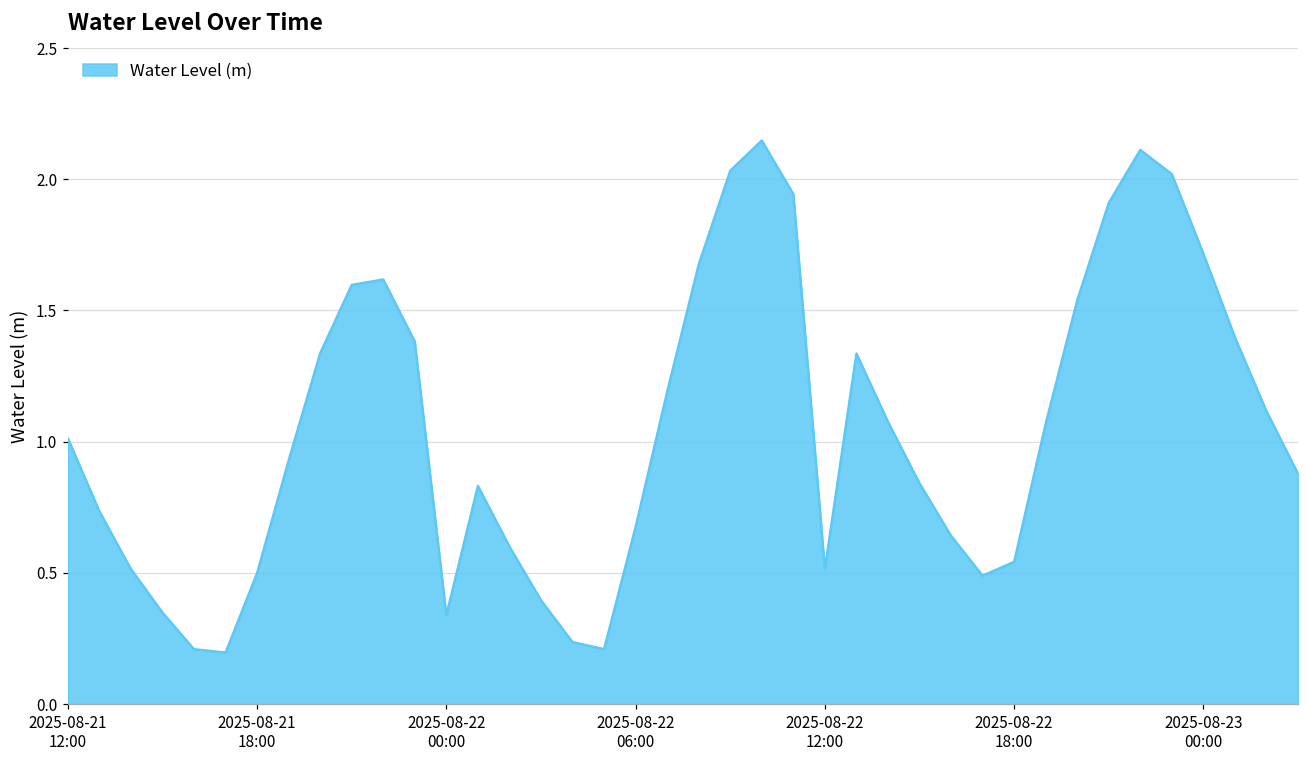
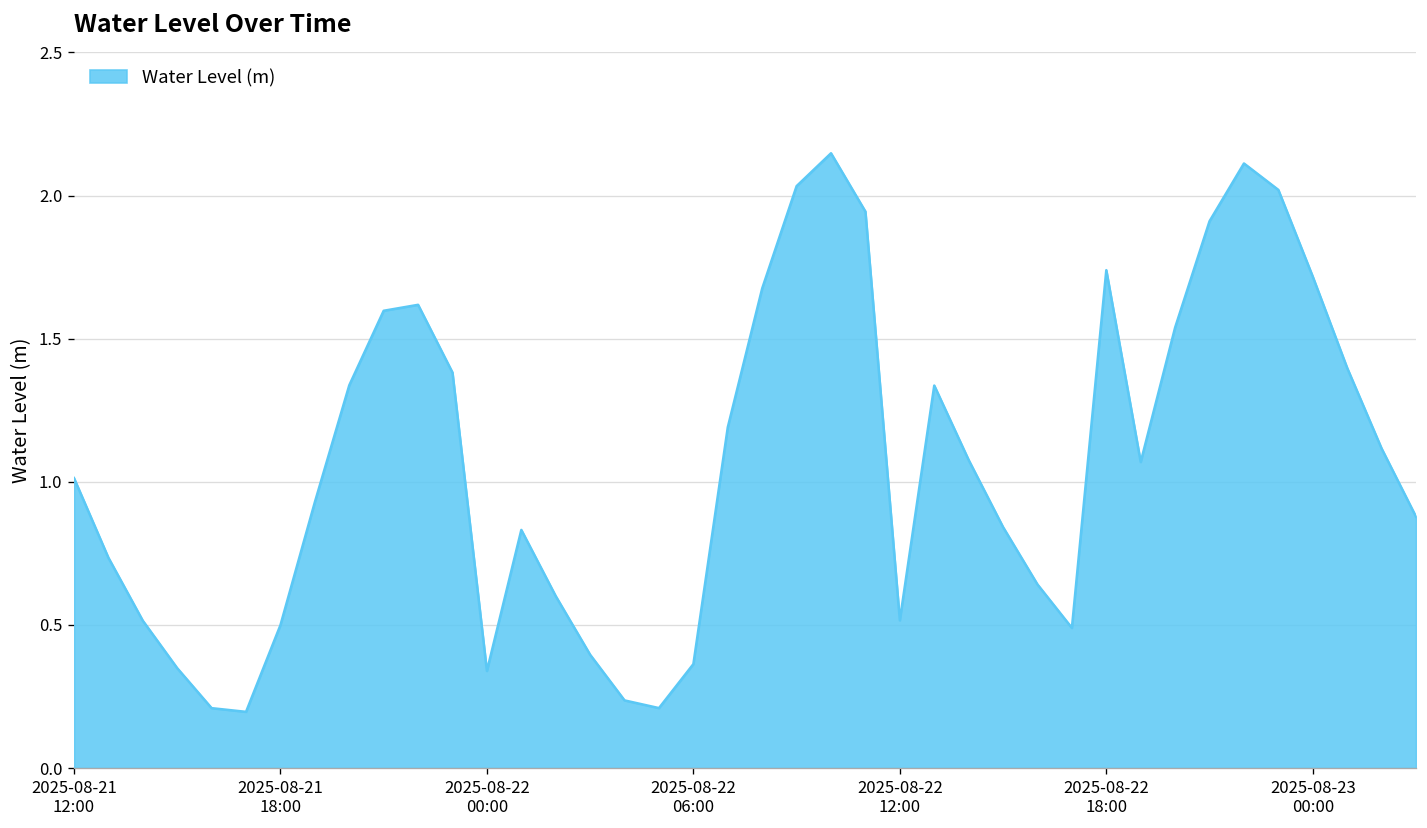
  {
    "2025-08-21 12:00": 1.01,
    "2025-08-21 18:00": 0.50,
    "2025-08-22 00:00": 0.34,
-   "2025-08-22 06:00": 0.68,
+   "2025-08-22 06:00": 0.36,
    "2025-08-22 12:00": 0.52,
-   "2025-08-22 18:00": 0.54,
+   "2025-08-22 18:00": 1.74,
    "2025-08-23 00:00": 1.72
  }
